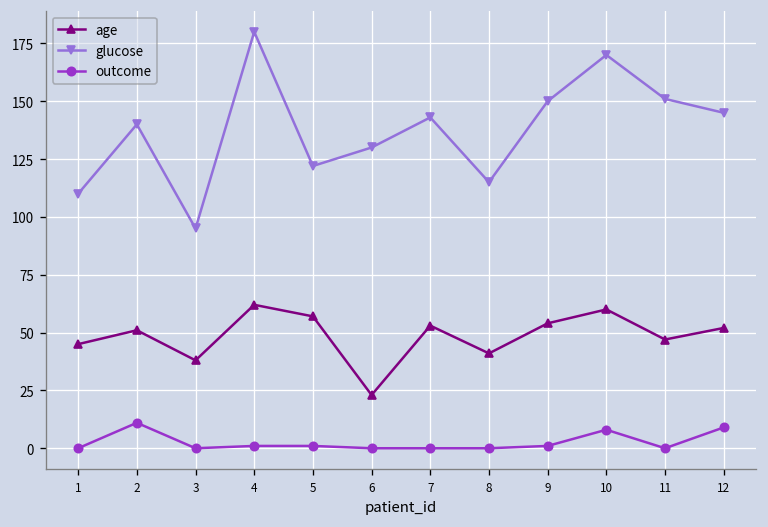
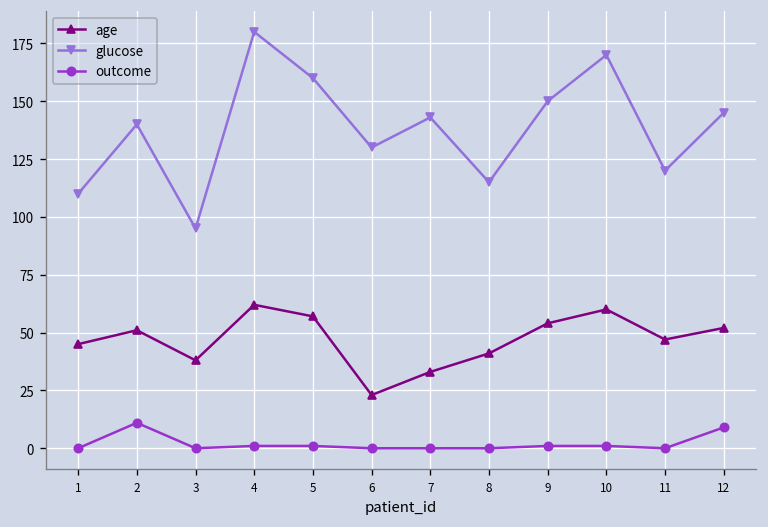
  {
    "age": {
      "1": 45,
      "2": 51,
      "3": 38,
      "4": 62,
      "5": 57,
      "6": 23,
-     "7": 53,
+     "7": 33,
      "8": 41,
      "9": 54,
      "10": 60,
      "11": 47,
      "12": 52
    },
    "glucose": {
      "1": 110,
      "2": 140,
      "3": 95,
      "4": 180,
-     "5": 122,
+     "5": 160,
      "6": 130,
      "7": 143,
      "8": 115,
      "9": 150,
      "10": 170,
-     "11": 151,
+     "11": 120,
      "12": 145
    },
    "outcome": {
      "1": 0,
      "2": 11,
      "3": 0,
      "4": 1,
      "5": 1,
      "6": 0,
      "7": 0,
      "8": 0,
      "9": 1,
-     "10": 8,
+     "10": 1,
      "11": 0,
      "12": 9
    }
  }
